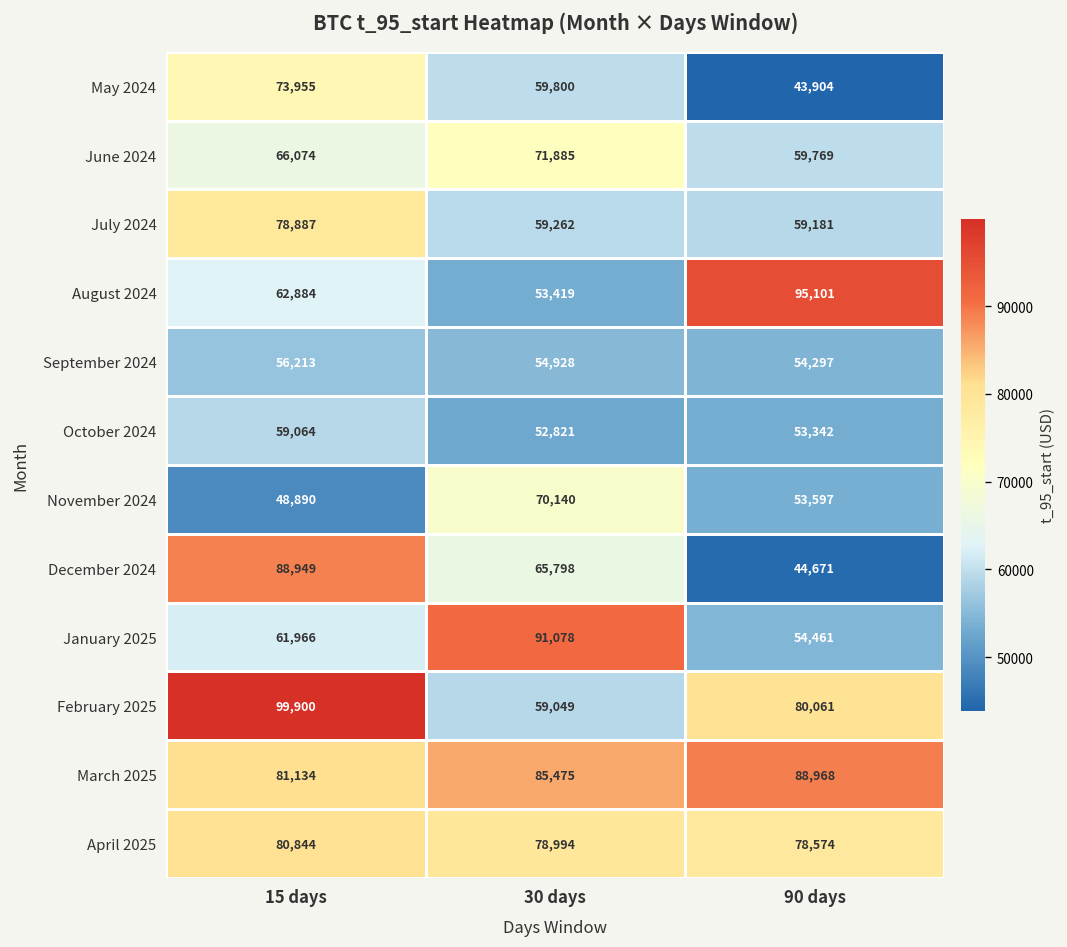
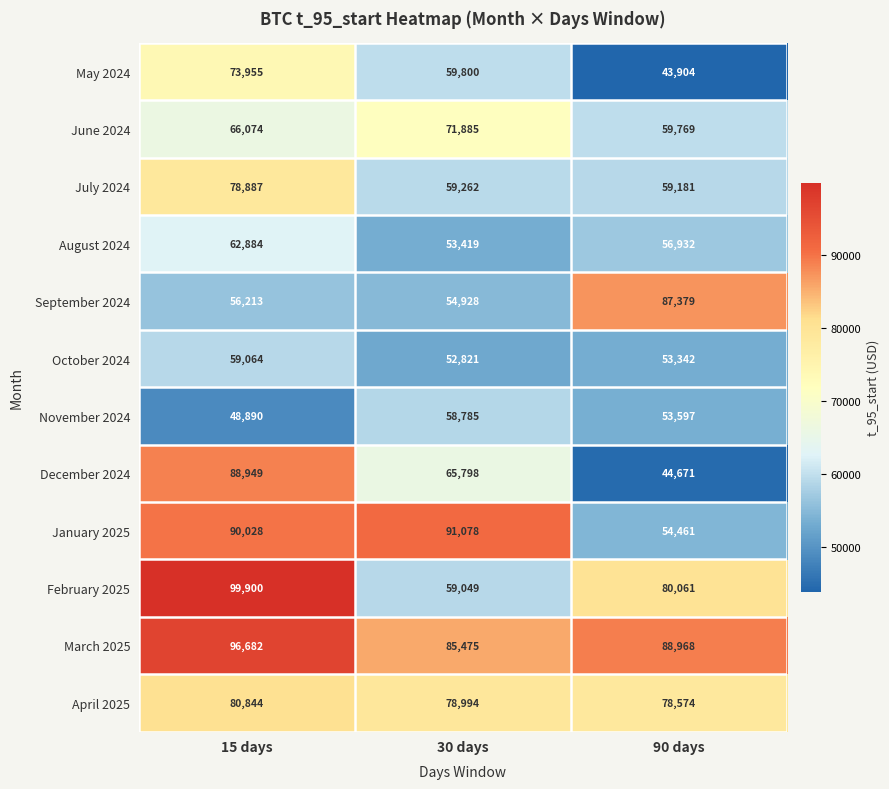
  {
    "May 2024": {
      "15 days": "73,955",
      "30 days": "59,800",
      "90 days": "43,904"
    },
    "June 2024": {
      "15 days": "66,074",
      "30 days": "71,885",
      "90 days": "59,769"
    },
    "July 2024": {
      "15 days": "78,887",
      "30 days": "59,262",
      "90 days": "59,181"
    },
    "August 2024": {
      "15 days": "62,884",
      "30 days": "53,419",
-     "90 days": "95,101"
+     "90 days": "56,932"
    },
    "September 2024": {
      "15 days": "56,213",
      "30 days": "54,928",
-     "90 days": "54,297"
+     "90 days": "87,379"
    },
    "October 2024": {
      "15 days": "59,064",
      "30 days": "52,821",
      "90 days": "53,342"
    },
    "November 2024": {
      "15 days": "48,890",
-     "30 days": "70,140",
+     "30 days": "58,785",
      "90 days": "53,597"
    },
    "December 2024": {
      "15 days": "88,949",
      "30 days": "65,798",
      "90 days": "44,671"
    },
    "January 2025": {
-     "15 days": "61,966",
+     "15 days": "90,028",
      "30 days": "91,078",
      "90 days": "54,461"
    },
    "February 2025": {
      "15 days": "99,900",
      "30 days": "59,049",
      "90 days": "80,061"
    },
    "March 2025": {
-     "15 days": "81,134",
+     "15 days": "96,682",
      "30 days": "85,475",
      "90 days": "88,968"
    },
    "April 2025": {
      "15 days": "80,844",
      "30 days": "78,994",
      "90 days": "78,574"
    }
  }
